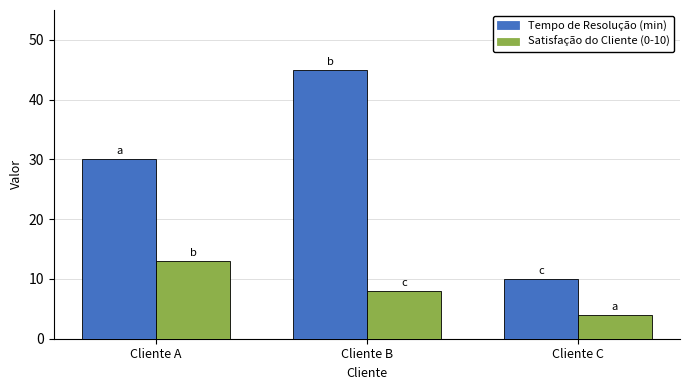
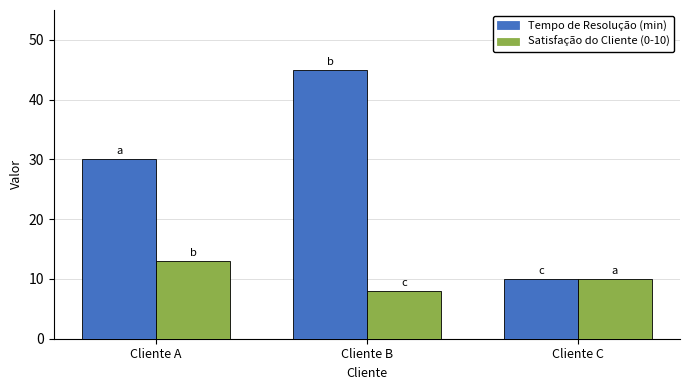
  {
    "Satisfação do Cliente (0-10)": {
      "Cliente A": 13,
      "Cliente B": 8,
-     "Cliente C": 4
+     "Cliente C": 10
    }
  }
